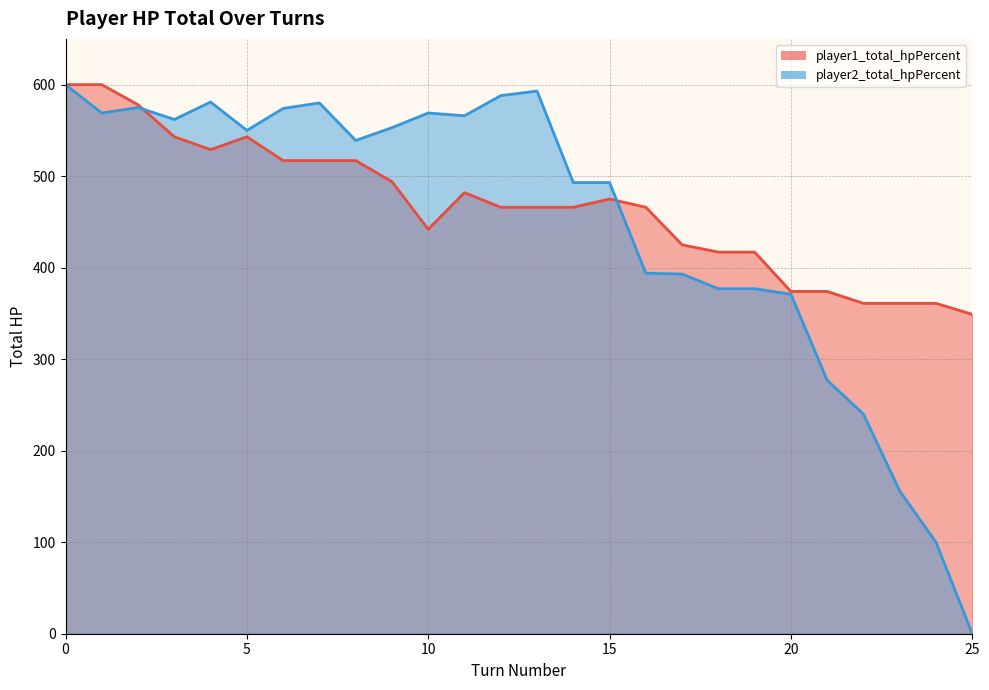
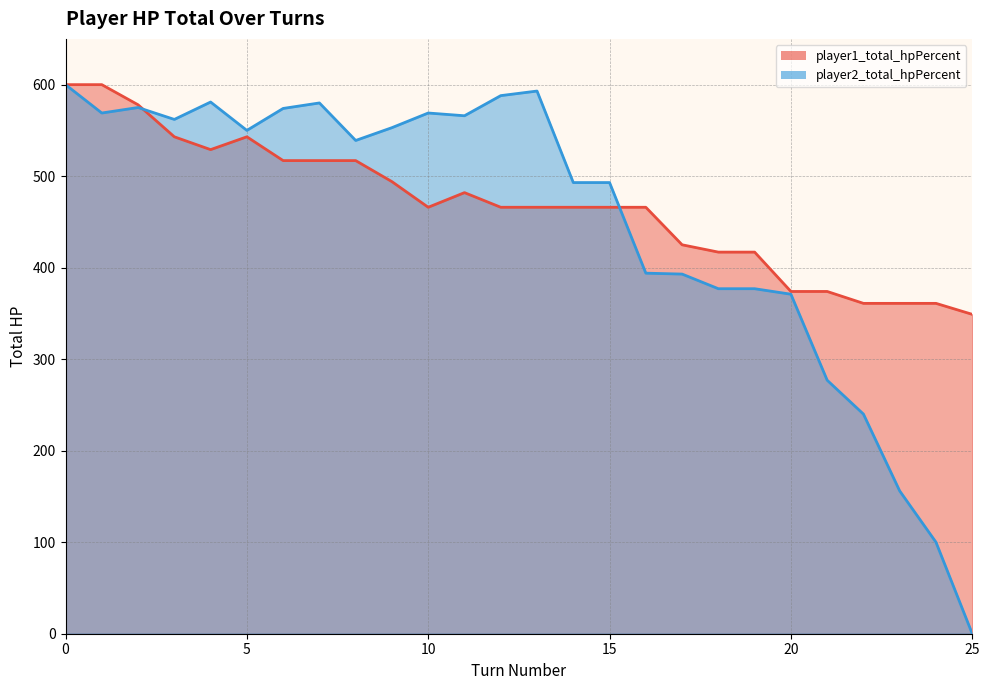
  {
    "player1_total_hpPercent": {
      "5": 540,
-     "10": 440,
-     "15": 480,
+     "10": 470,
+     "15": 470,
      "20": 370,
      "25": 350
    },
    "player2_total_hpPercent": {
      "5": 550,
      "10": 570,
      "15": 490,
      "20": 370,
      "25": 0
    }
  }
